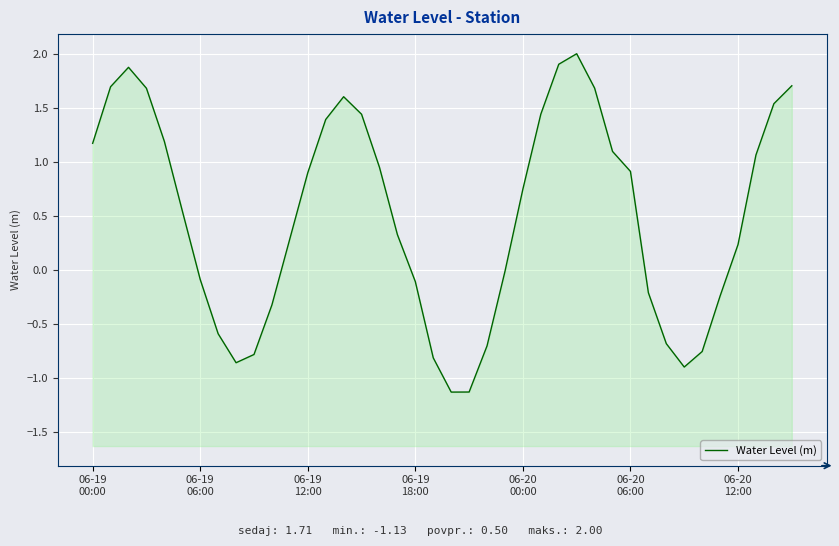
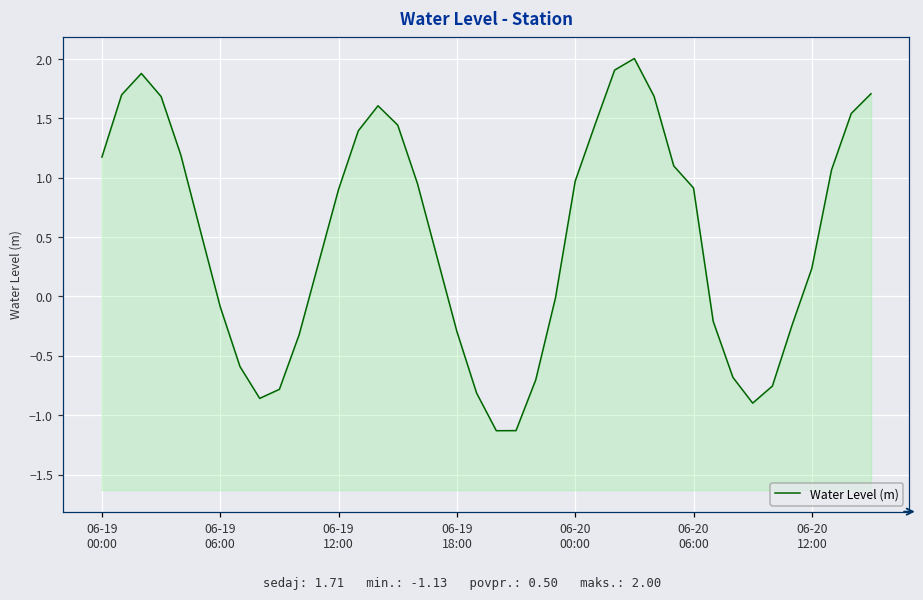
  {
    "06-19 00:00": 1.17,
    "06-19 06:00": -0.09,
    "06-19 12:00": 0.90,
-   "06-19 18:00": -0.11,
-   "06-20 00:00": 0.75,
+   "06-19 18:00": -0.29,
+   "06-20 00:00": 0.97,
    "06-20 06:00": 0.91,
    "06-20 12:00": 0.24
  }
